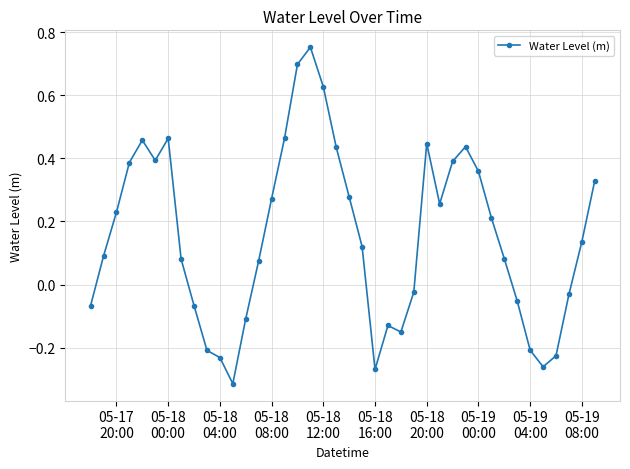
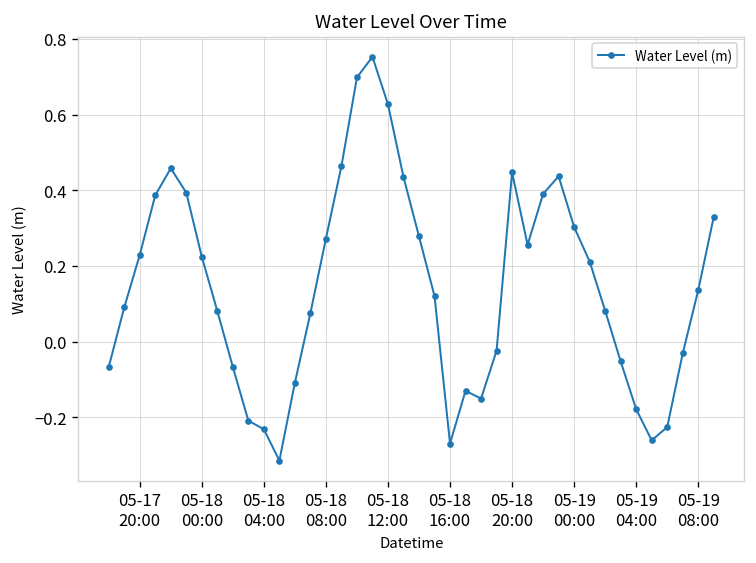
  {
    "05-17 20:00": 0.23,
-   "05-18 00:00": 0.46,
+   "05-18 00:00": 0.22,
    "05-18 04:00": -0.23,
    "05-18 08:00": 0.27,
    "05-18 12:00": 0.63,
    "05-18 16:00": -0.27,
    "05-18 20:00": 0.45,
-   "05-19 00:00": 0.36,
-   "05-19 04:00": -0.21,
+   "05-19 00:00": 0.30,
+   "05-19 04:00": -0.18,
    "05-19 08:00": 0.14
  }
